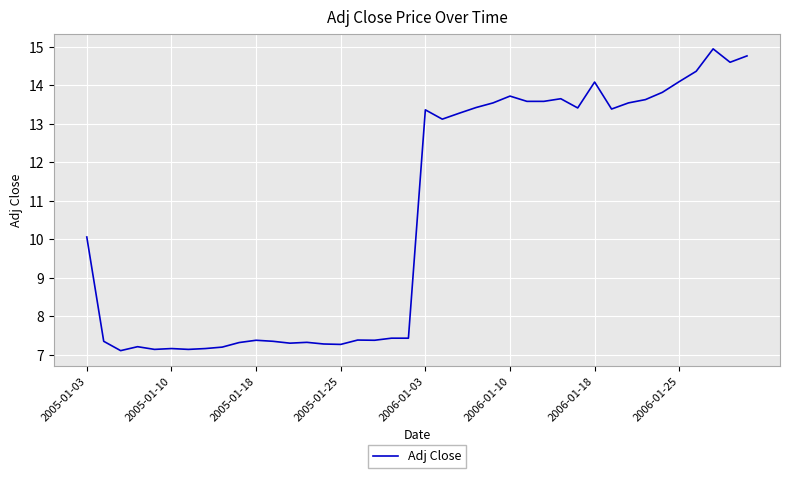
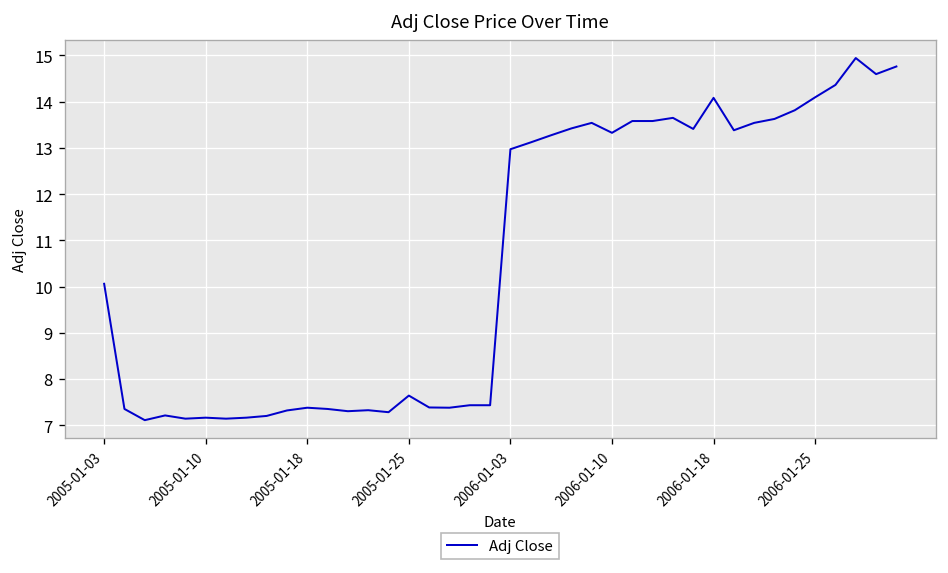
  {
    "2005-01-03": 10.1,
    "2005-01-10": 7.2,
    "2005-01-18": 7.4,
-   "2005-01-25": 7.3,
-   "2006-01-03": 13.4,
-   "2006-01-10": 13.7,
+   "2005-01-25": 7.6,
+   "2006-01-03": 13.0,
+   "2006-01-10": 13.3,
    "2006-01-18": 14.1,
    "2006-01-25": 14.1
  }
